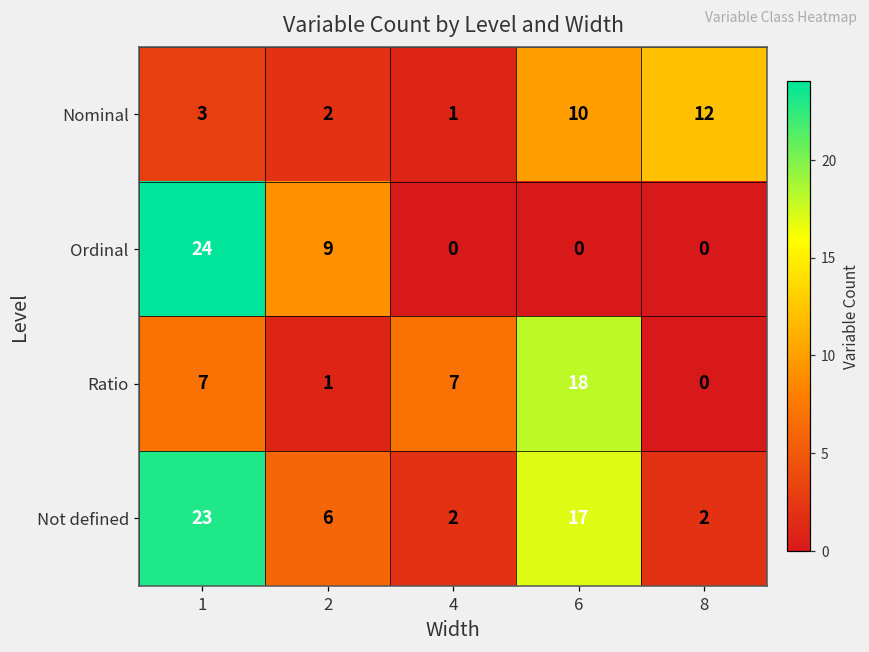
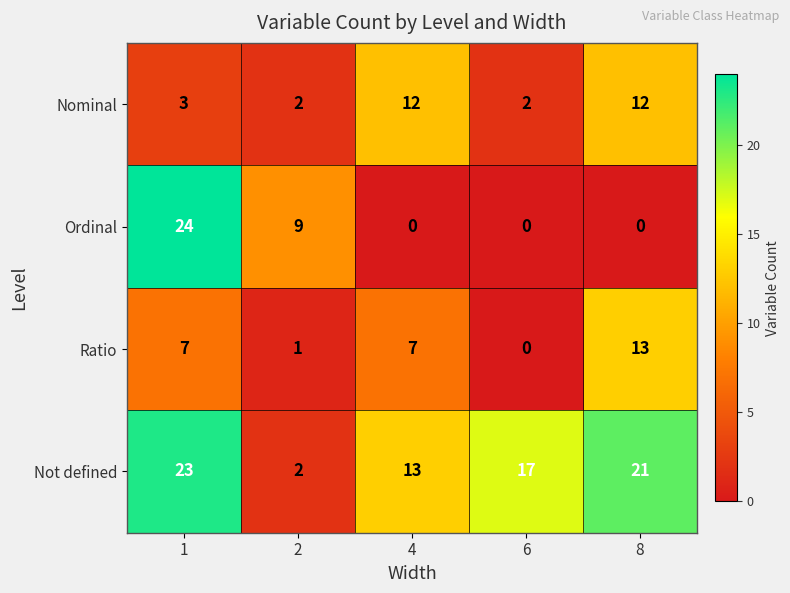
  {
    "Nominal": {
      "1": 3,
      "2": 2,
-     "4": 1,
-     "6": 10,
+     "4": 12,
+     "6": 2,
      "8": 12
    },
    "Ordinal": {
      "1": 24,
      "2": 9,
      "4": 0,
      "6": 0,
      "8": 0
    },
    "Ratio": {
      "1": 7,
      "2": 1,
      "4": 7,
-     "6": 18,
-     "8": 0
+     "6": 0,
+     "8": 13
    },
    "Not defined": {
      "1": 23,
-     "2": 6,
-     "4": 2,
+     "2": 2,
+     "4": 13,
      "6": 17,
-     "8": 2
+     "8": 21
    }
  }
